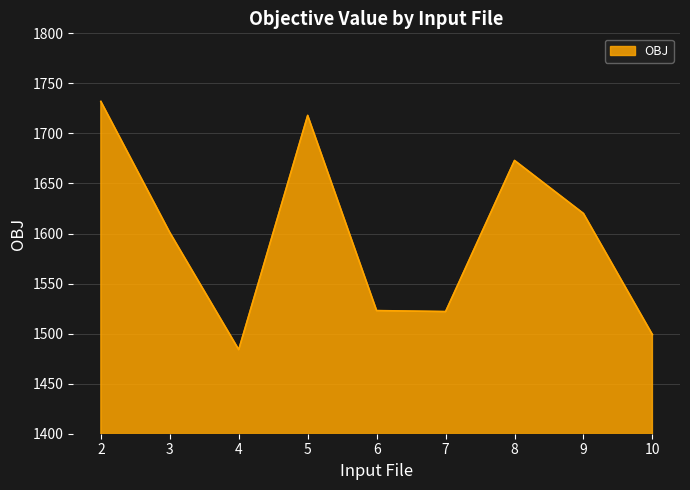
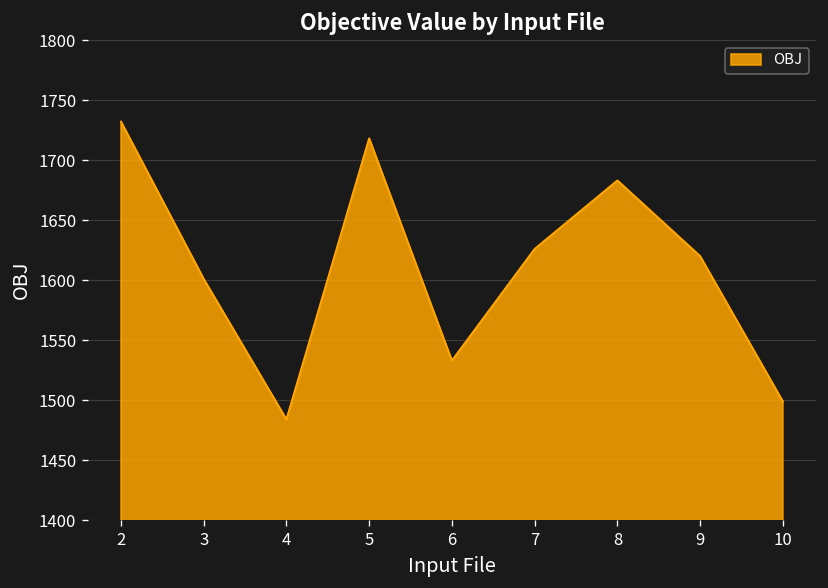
  {
    "2": 1732,
    "3": 1601,
    "4": 1484,
    "5": 1718,
-   "6": 1523,
-   "7": 1522,
-   "8": 1673,
+   "6": 1533,
+   "7": 1626,
+   "8": 1683,
    "9": 1620,
    "10": 1499
  }
